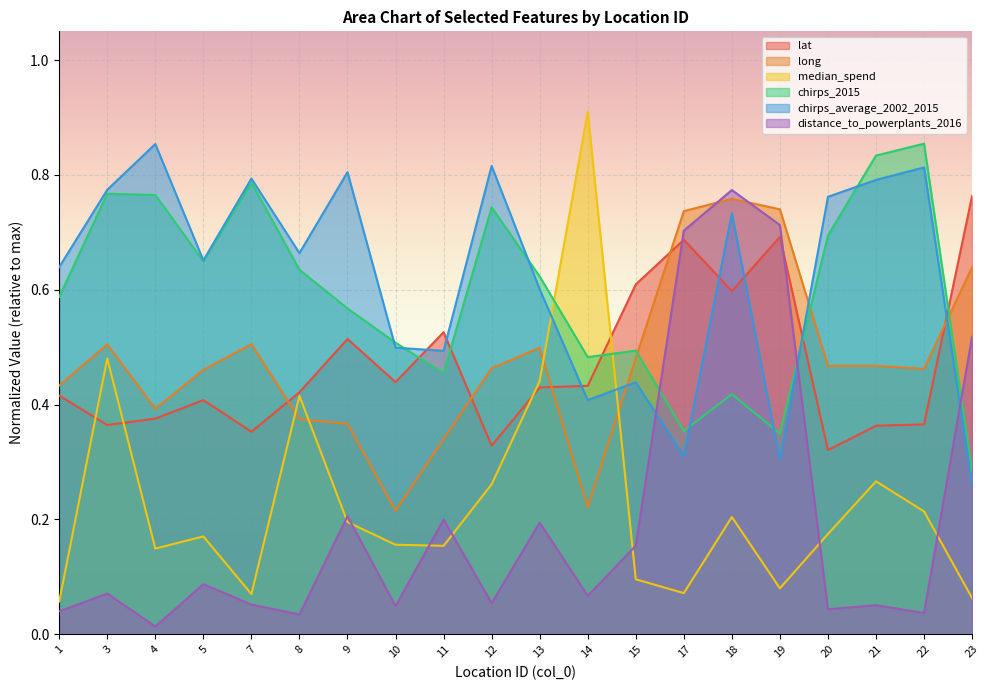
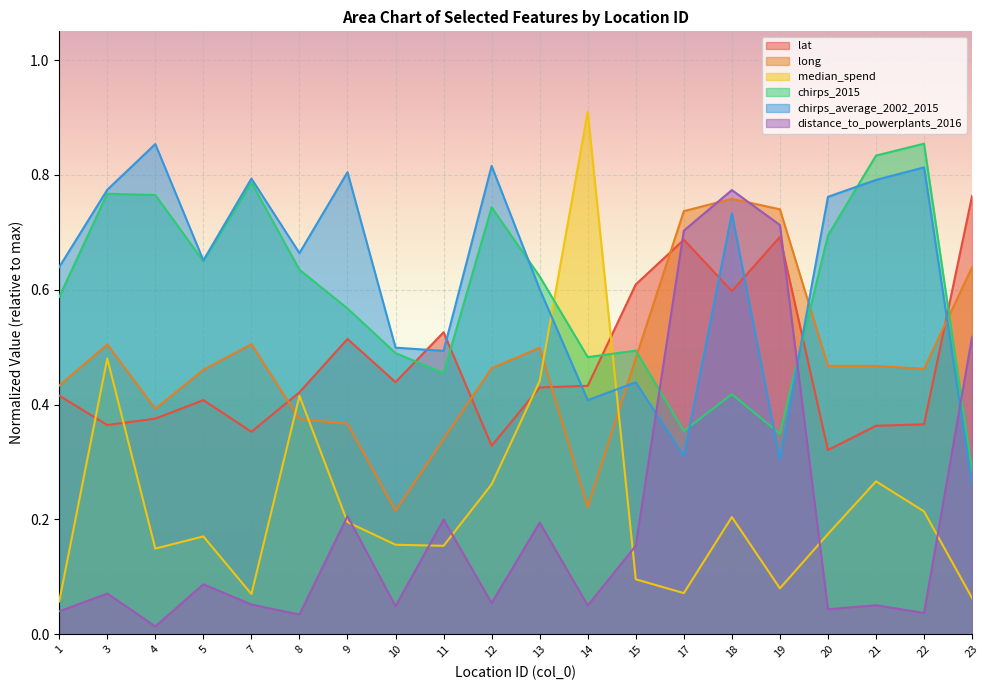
  {
    "chirps_2015": {
      "1": 0.59,
      "3": 0.77,
      "4": 0.77,
      "7": 0.79,
      "8": 0.63,
      "9": 0.57,
-     "10": 0.51,
+     "10": 0.49,
      "11": 0.45,
      "12": 0.74,
      "13": 0.62,
      "14": 0.48,
      "15": 0.49,
      "17": 0.35,
      "18": 0.42,
      "19": 0.35,
      "20": 0.69,
      "21": 0.83,
      "22": 0.85,
      "23": 0.28
    },
    "chirps_average_2002_2015": {
      "1": 0.64,
      "3": 0.77,
      "4": 0.85,
      "7": 0.79,
      "8": 0.66,
      "9": 0.80,
      "10": 0.50,
      "11": 0.49,
      "12": 0.82,
      "13": 0.60,
      "14": 0.41,
      "15": 0.44,
      "17": 0.31,
      "18": 0.73,
      "19": 0.30,
      "20": 0.76,
      "21": 0.79,
      "22": 0.81,
      "23": 0.26
    },
    "distance_to_powerplants_2016": {
      "1": 0.04,
      "3": 0.07,
      "4": 0.01,
      "5": 0.09,
      "7": 0.05,
      "8": 0.03,
      "9": 0.21,
      "10": 0.05,
      "11": 0.20,
      "12": 0.05,
      "13": 0.19,
-     "14": 0.07,
+     "14": 0.05,
      "15": 0.15,
      "17": 0.70,
      "18": 0.77,
      "19": 0.71,
      "20": 0.04,
      "21": 0.05,
      "22": 0.04,
      "23": 0.52
    }
  }
